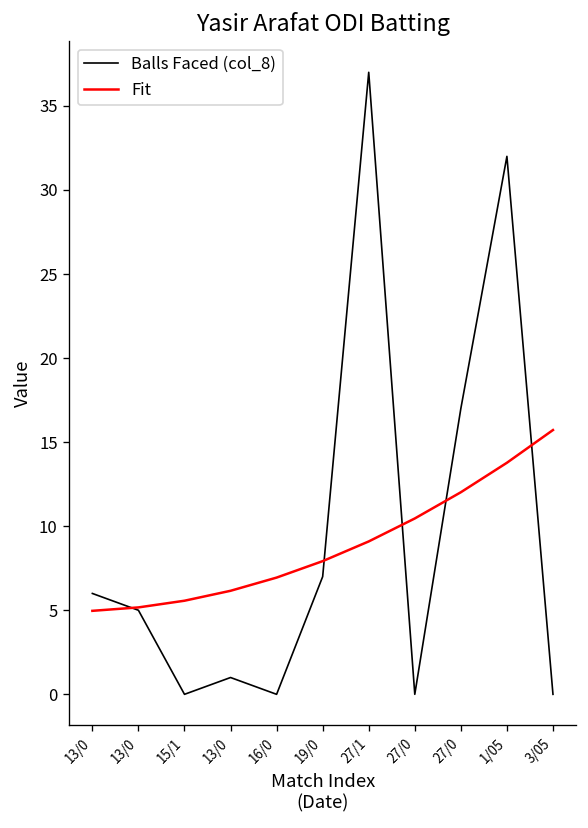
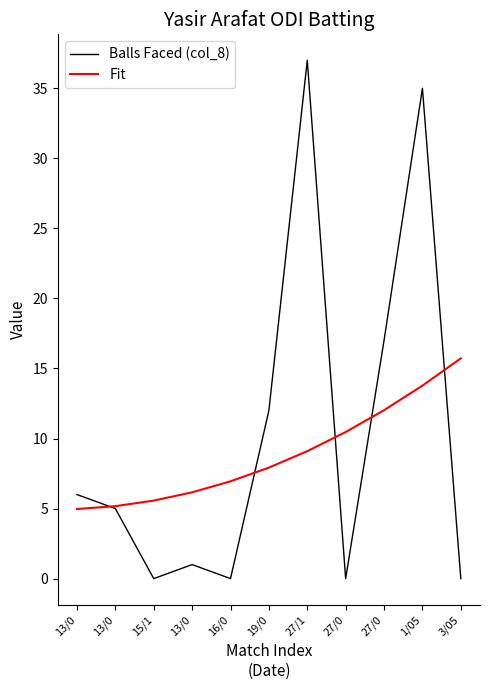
  {
    "Balls Faced (col_8)": {
      "15/1": 0,
      "16/0": 0,
-     "19/0": 7,
+     "19/0": 12,
      "27/1": 37,
-     "1/05": 32,
+     "1/05": 35,
      "3/05": 0
    },
    "Fit": {
      "15/1": 5.6,
      "16/0": 7,
      "19/0": 8,
      "27/1": 9,
      "1/05": 13.8,
      "3/05": 15.7
    }
  }
